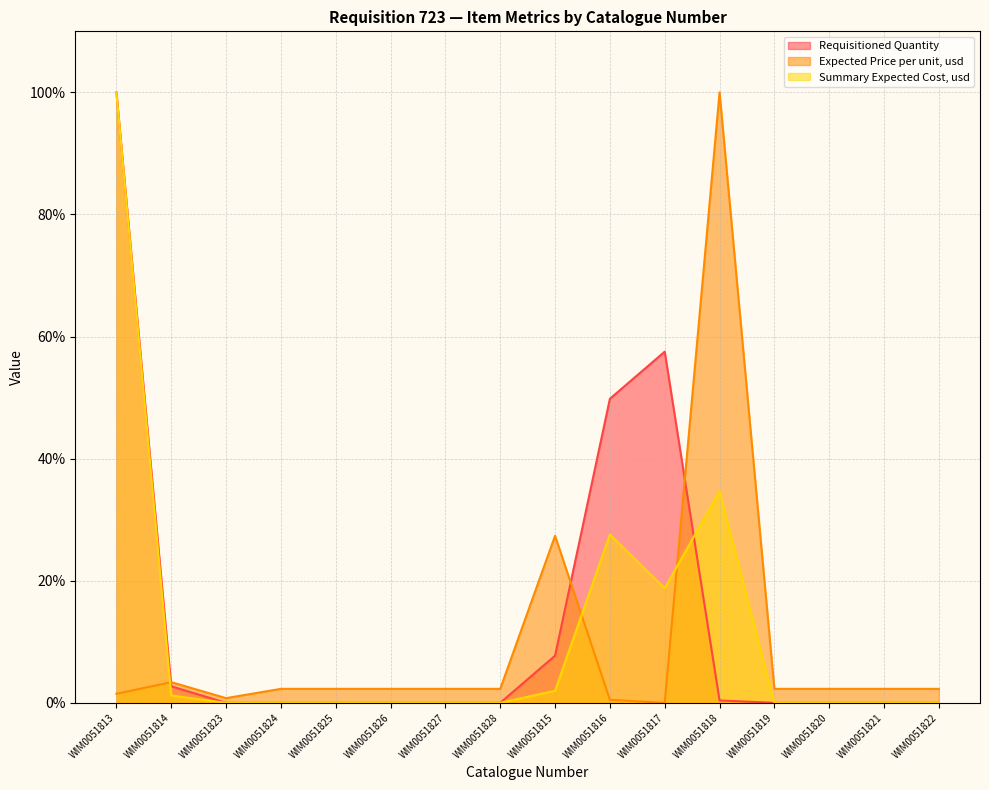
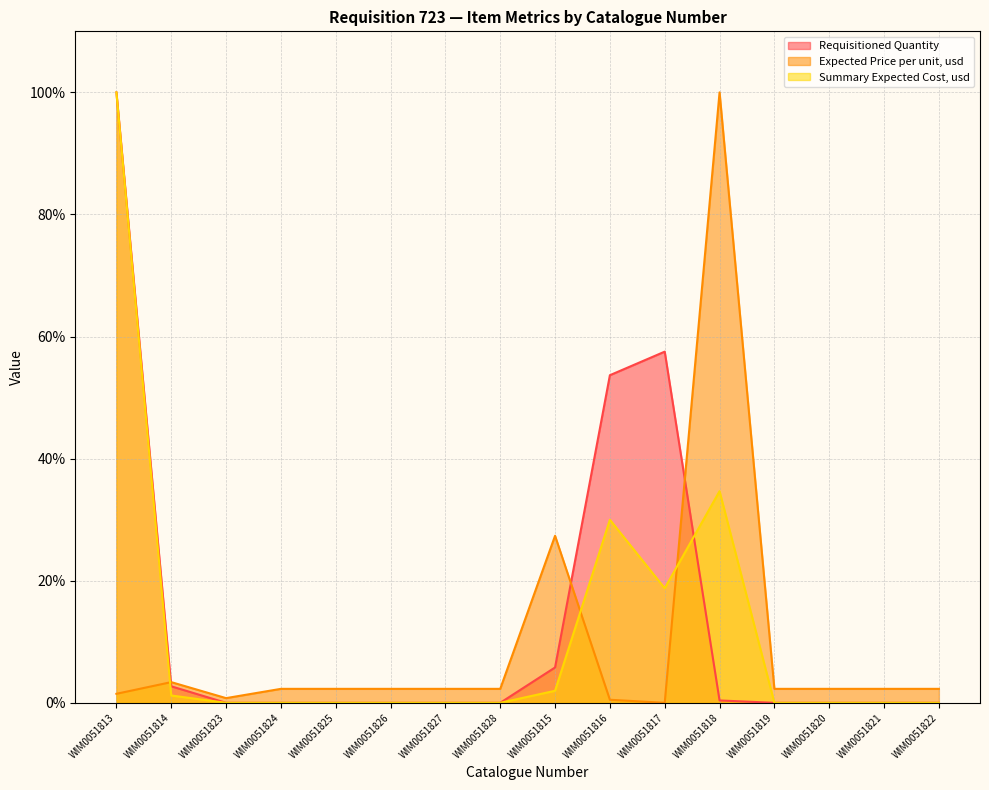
  {
    "Requisitioned Quantity": {
      "WIM0051814": "3%",
-     "WIM0051815": "8%",
-     "WIM0051816": "50%",
+     "WIM0051815": "6%",
+     "WIM0051816": "54%",
      "WIM0051817": "58%",
      "WIM0051818": "0%"
    },
    "Expected Price per unit, usd": {
      "WIM0051813": "1%",
      "WIM0051814": "3%",
      "WIM0051823": "1%",
      "WIM0051824": "2%",
      "WIM0051825": "2%",
      "WIM0051826": "2%",
      "WIM0051827": "2%",
      "WIM0051828": "2%",
      "WIM0051815": "27%",
      "WIM0051816": "1%",
      "WIM0051817": "0%",
      "WIM0051818": "100%",
      "WIM0051819": "2%",
      "WIM0051820": "2%",
      "WIM0051821": "2%",
      "WIM0051822": "2%"
    },
    "Summary Expected Cost, usd": {
      "WIM0051814": "1%",
      "WIM0051815": "2%",
-     "WIM0051816": "28%",
+     "WIM0051816": "30%",
      "WIM0051817": "19%",
      "WIM0051818": "35%"
    }
  }
